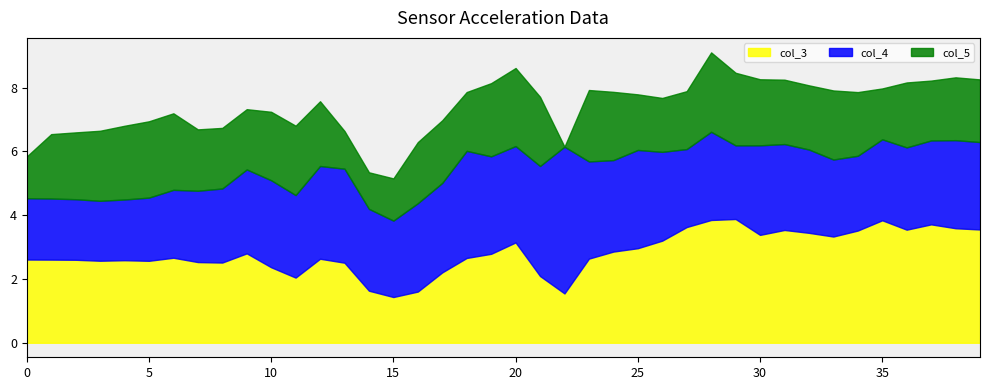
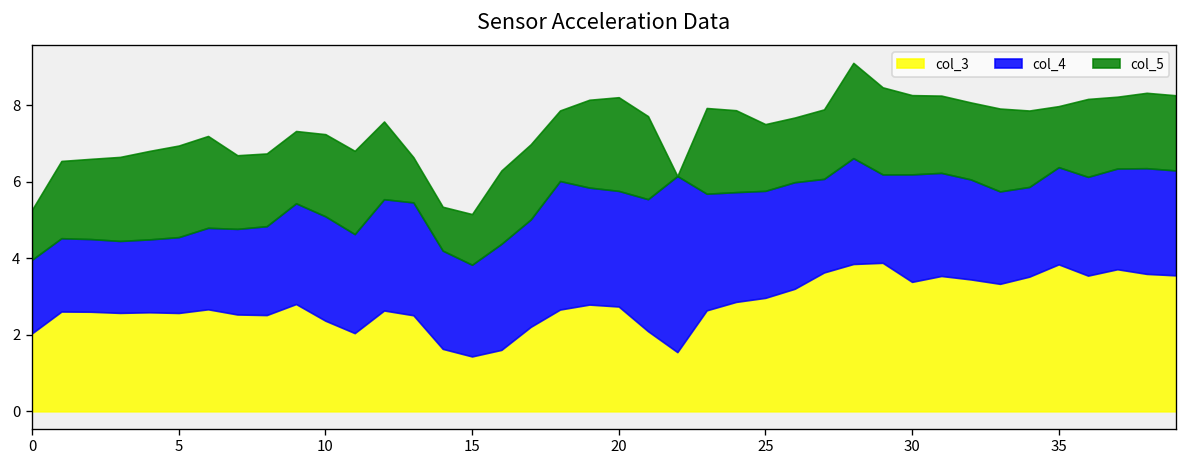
  {
    "col_3": {
-     "0": 2.6,
+     "0": 2.0,
      "5": 2.6,
      "10": 2.4,
      "15": 1.4,
-     "20": 3.1,
+     "20": 2.7,
      "25": 3.0,
      "30": 3.4,
      "35": 3.8
    },
    "col_4": {
      "0": 1.9,
      "5": 2.0,
      "10": 2.7,
      "15": 2.4,
      "20": 3.0,
-     "25": 3.1,
+     "25": 2.8,
      "30": 2.8,
      "35": 2.5
    },
    "col_5": {
      "0": 1.3,
      "5": 2.4,
      "10": 2.1,
      "15": 1.3,
      "20": 2.4,
      "25": 1.7,
      "30": 2.1,
      "35": 1.6
    }
  }
